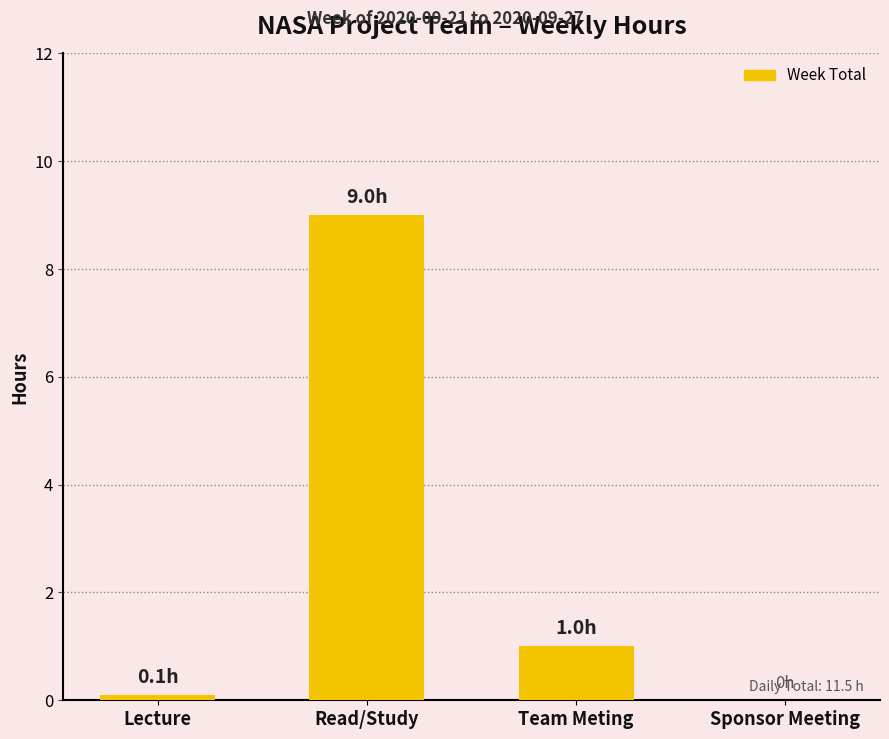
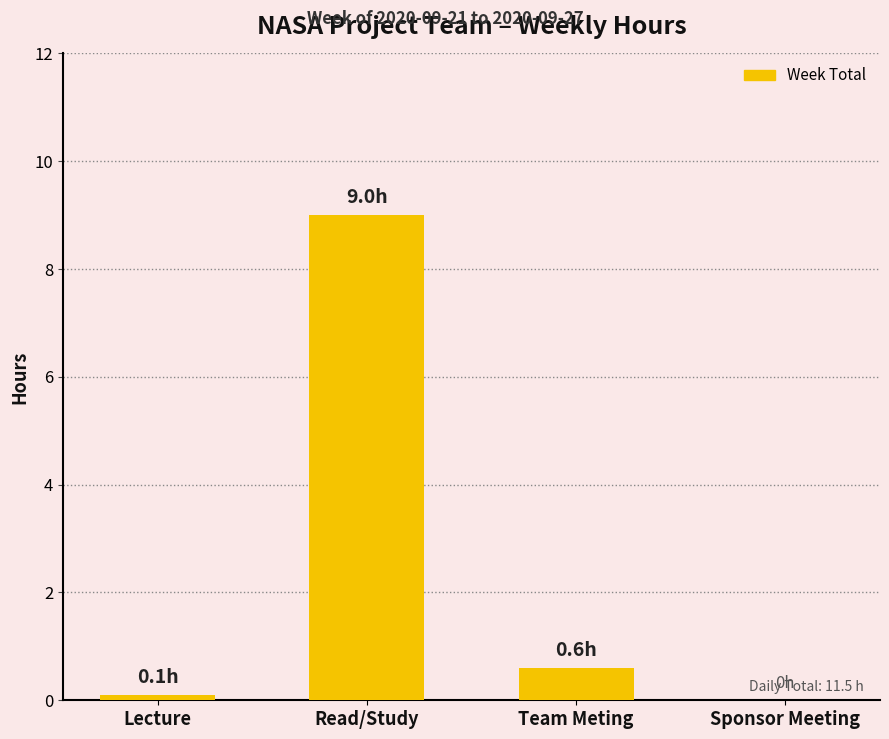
  {
    "Lecture": "0.1h",
    "Read/Study": "9.0h",
-   "Team Meting": "1.0h"
+   "Team Meting": "0.6h"
  }
